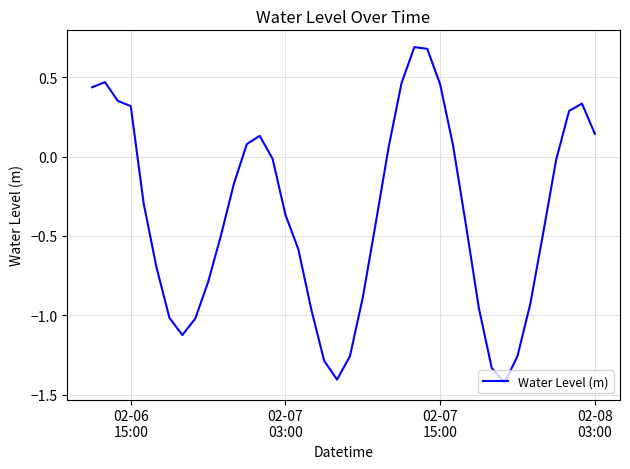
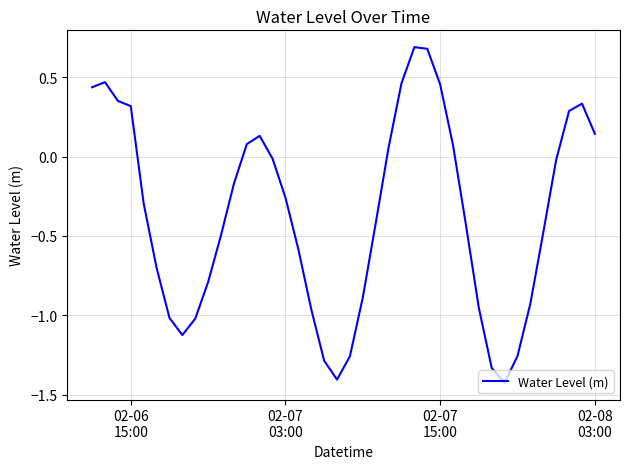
  {
    "02-06 15:00": 0.32,
-   "02-07 03:00": -0.37,
+   "02-07 03:00": -0.26,
    "02-07 15:00": 0.46,
    "02-08 03:00": 0.14
  }
